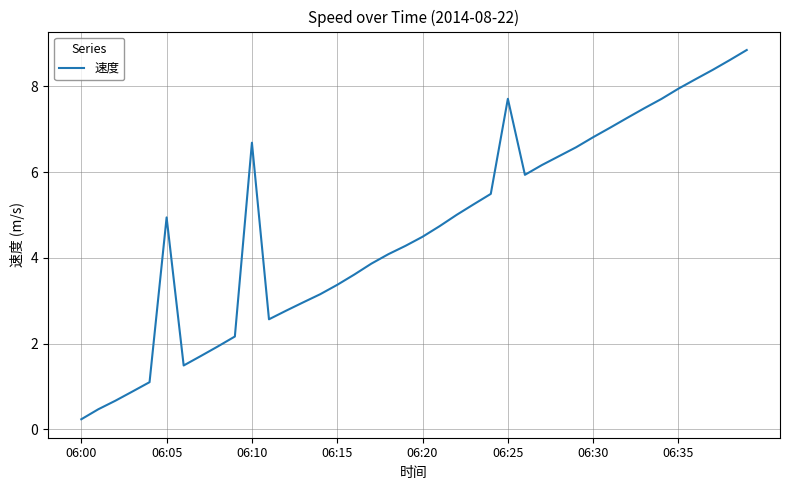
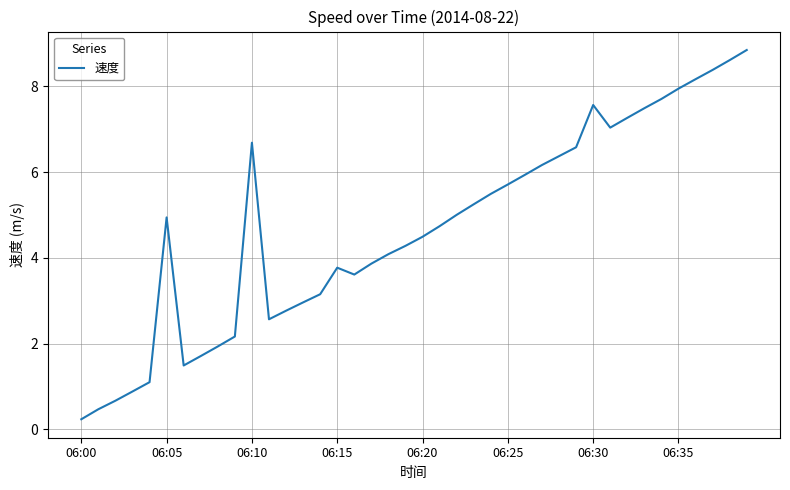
  {
    "06:00": 0.2,
    "06:05": 4.9,
    "06:10": 6.7,
-   "06:15": 3.4,
+   "06:15": 3.8,
    "06:20": 4.5,
-   "06:25": 7.7,
-   "06:30": 6.8,
+   "06:25": 5.7,
+   "06:30": 7.6,
    "06:35": 7.9
  }
